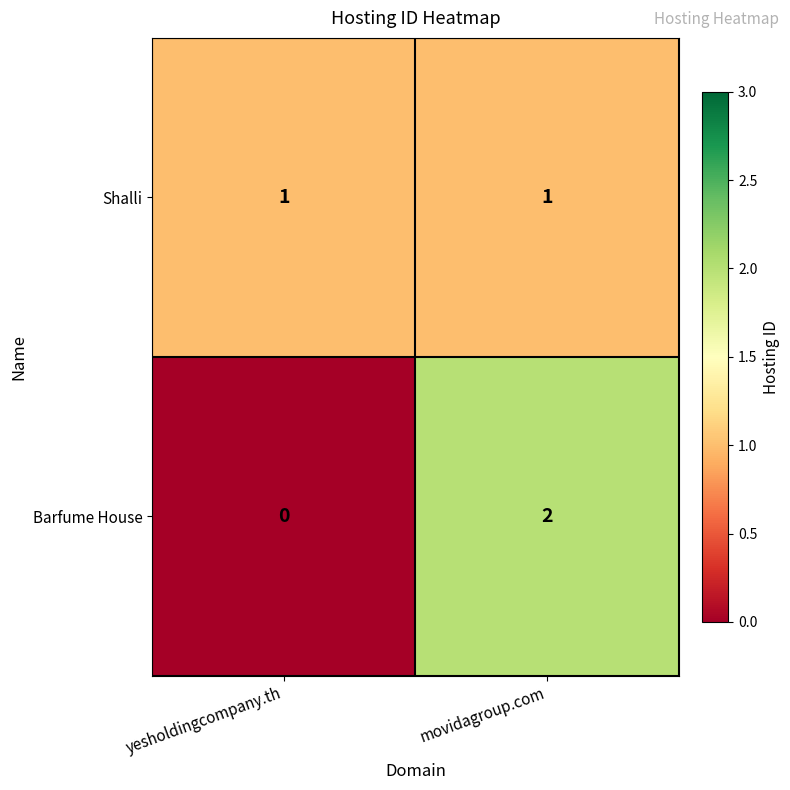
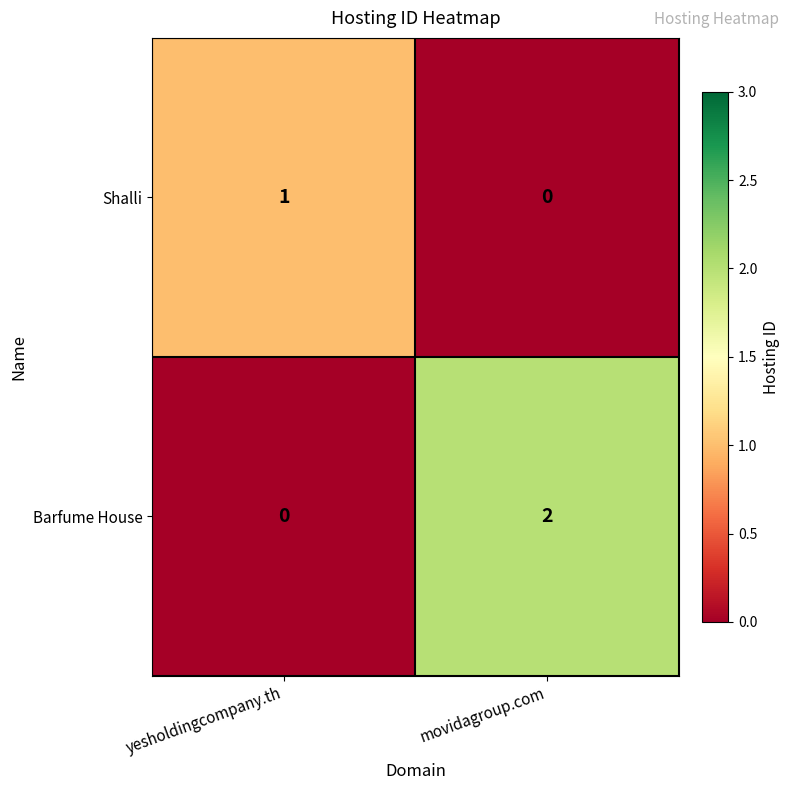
  {
    "Shalli": {
      "yesholdingcompany.th": 1,
-     "movidagroup.com": 1
+     "movidagroup.com": 0
    },
    "Barfume House": {
      "yesholdingcompany.th": 0,
      "movidagroup.com": 2
    }
  }
